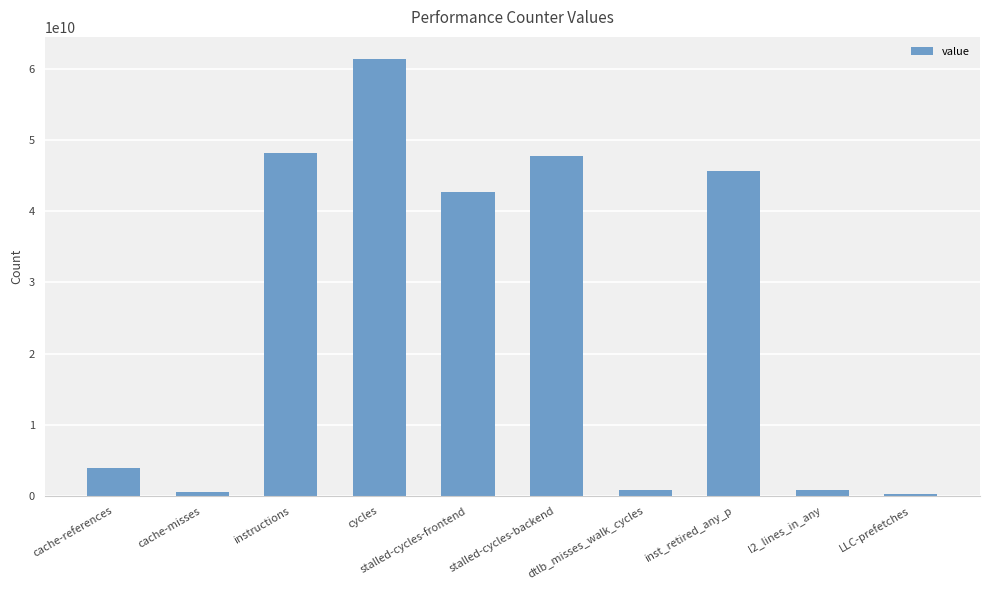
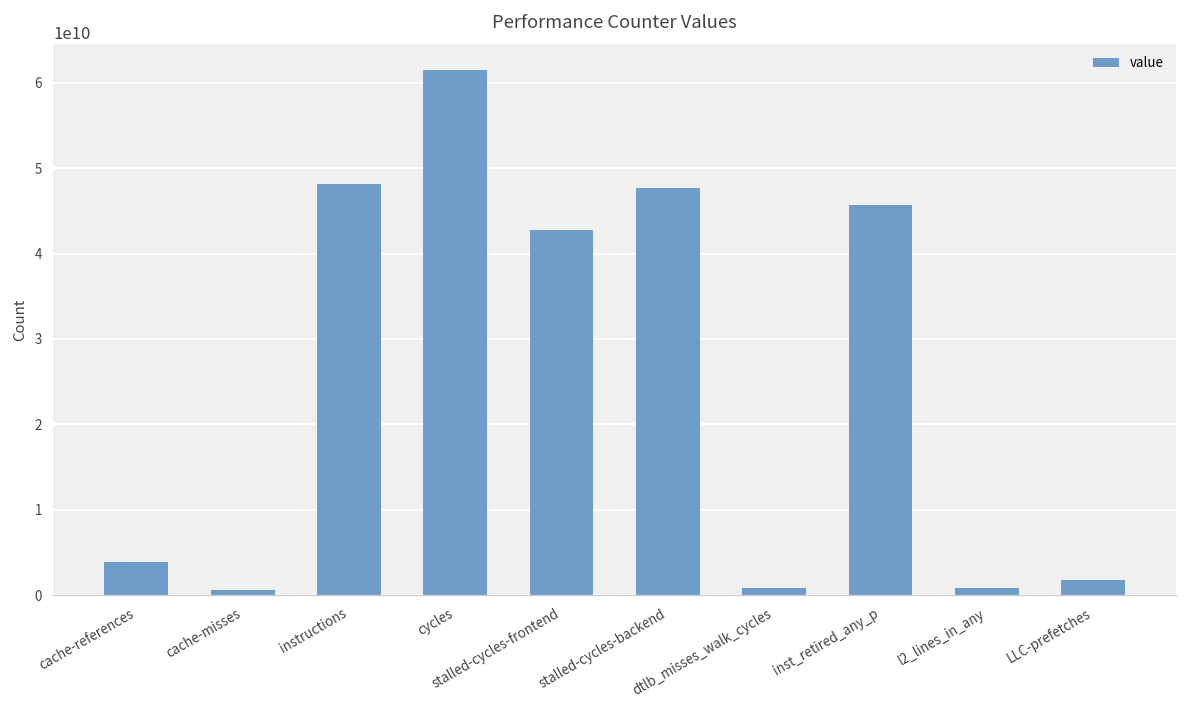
  {
    "cache-references": 4000000000,
    "cache-misses": 1000000000,
    "instructions": 48000000000,
    "cycles": 61000000000,
    "stalled-cycles-frontend": 43000000000,
    "stalled-cycles-backend": 48000000000,
    "dtlb_misses_walk_cycles": 1000000000,
    "inst_retired_any_p": 46000000000,
    "l2_lines_in_any": 1000000000,
-   "LLC-prefetches": 0
+   "LLC-prefetches": 2000000000
  }
